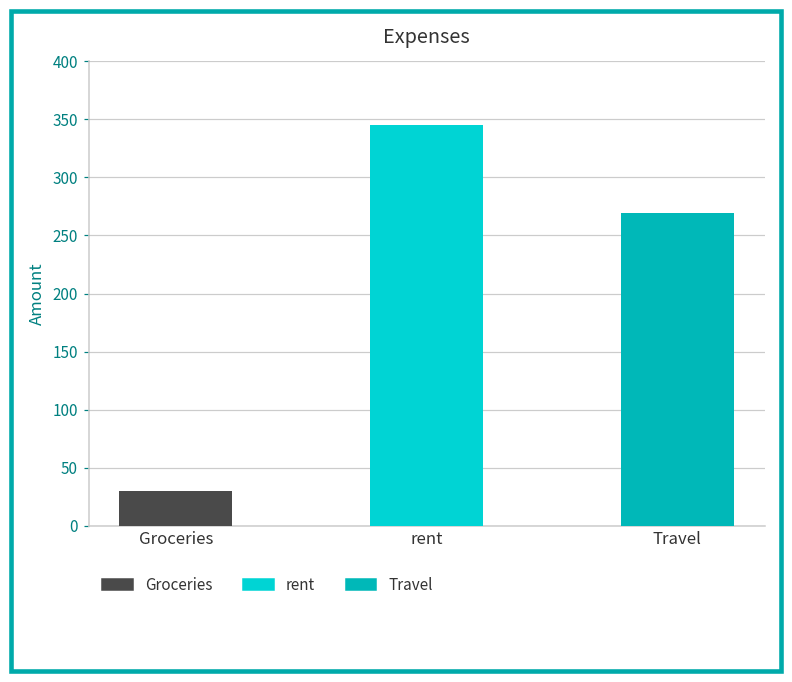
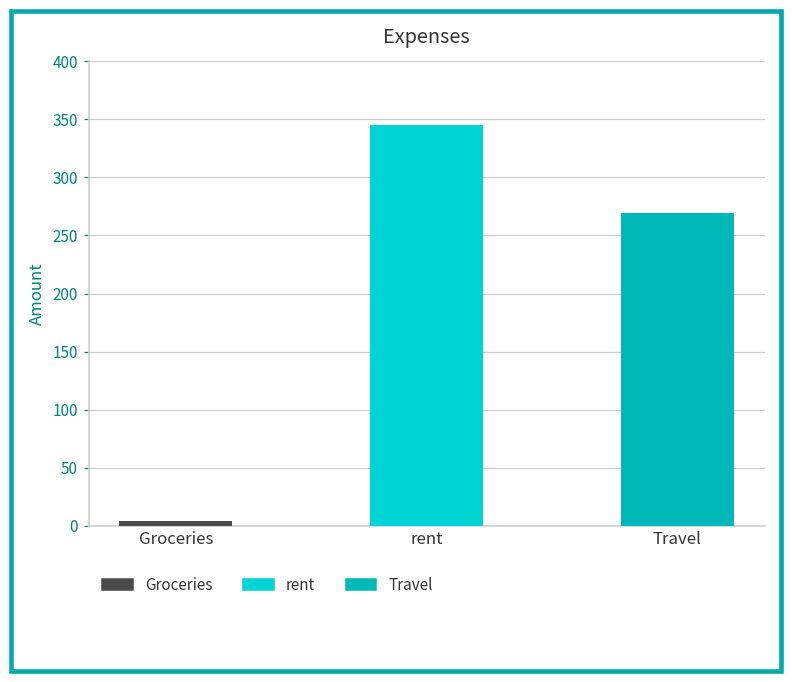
  {
-   "Groceries": 30,
+   "Groceries": 4,
    "rent": 345,
    "Travel": 269
  }
